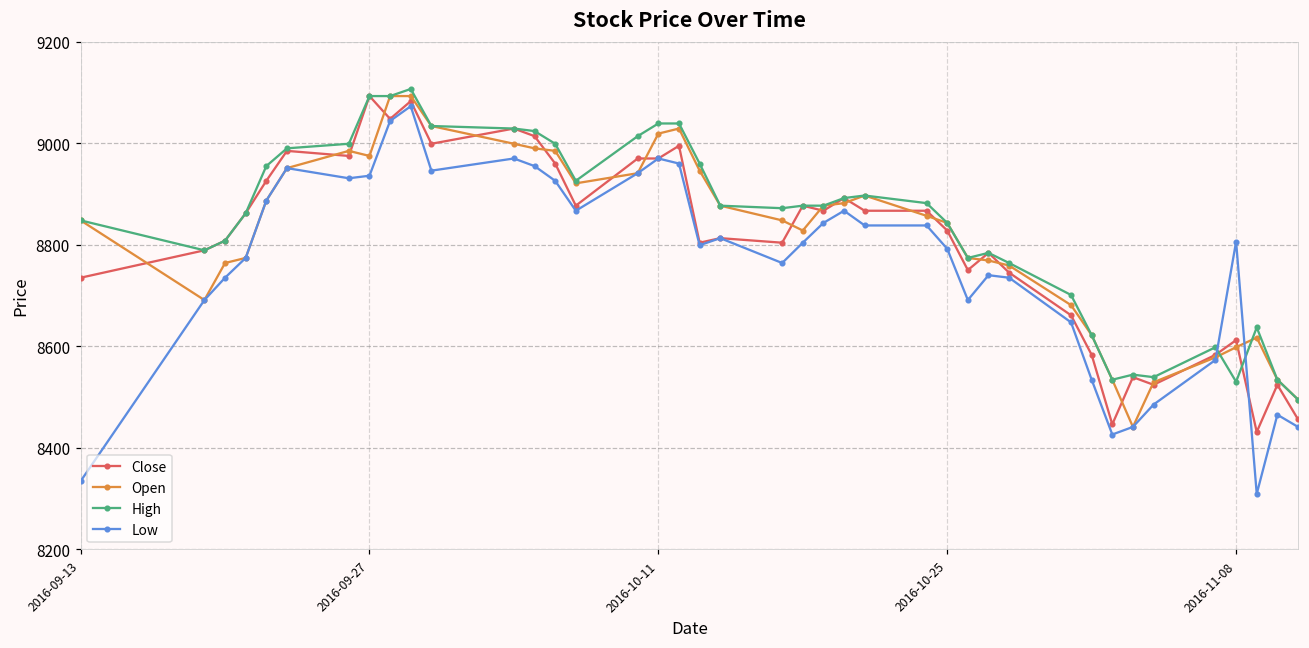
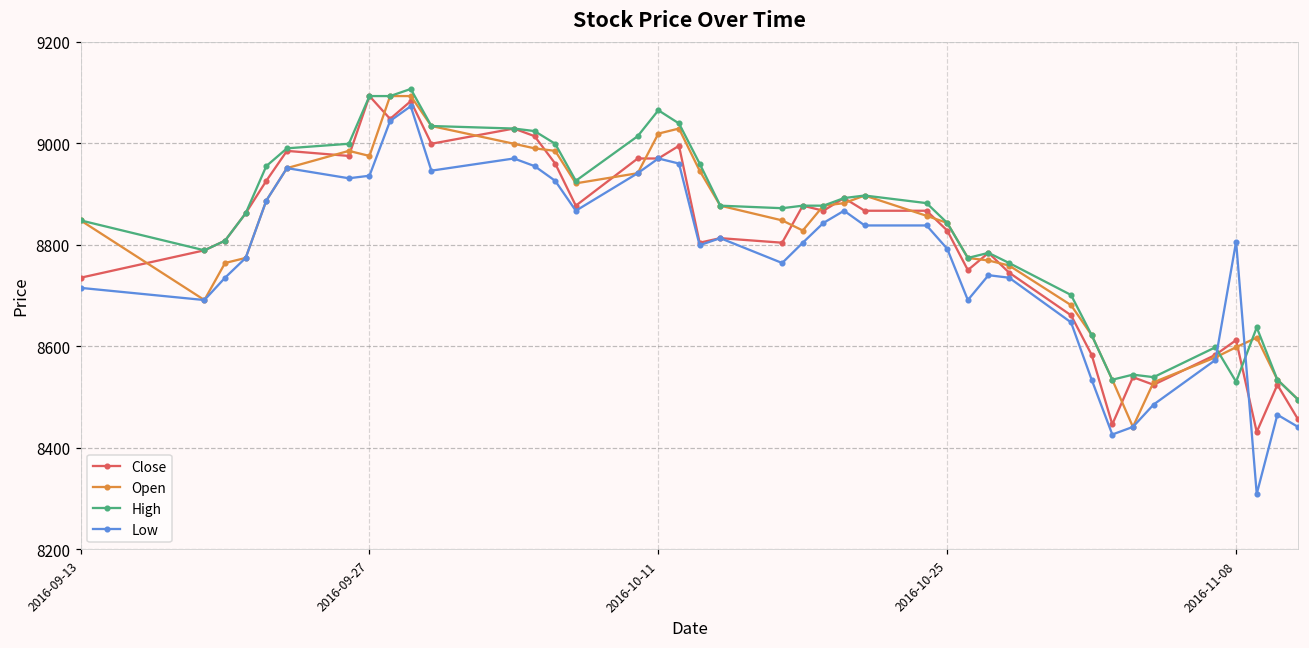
  {
    "High": {
-     "2016-10-11": 9040,
+     "2016-10-11": 9070,
      "2016-11-08": 8530
    },
    "Low": {
-     "2016-09-13": 8330,
+     "2016-09-13": 8720,
      "2016-09-27": 8940,
      "2016-10-25": 8790,
      "2016-11-08": 8810
    }
  }
